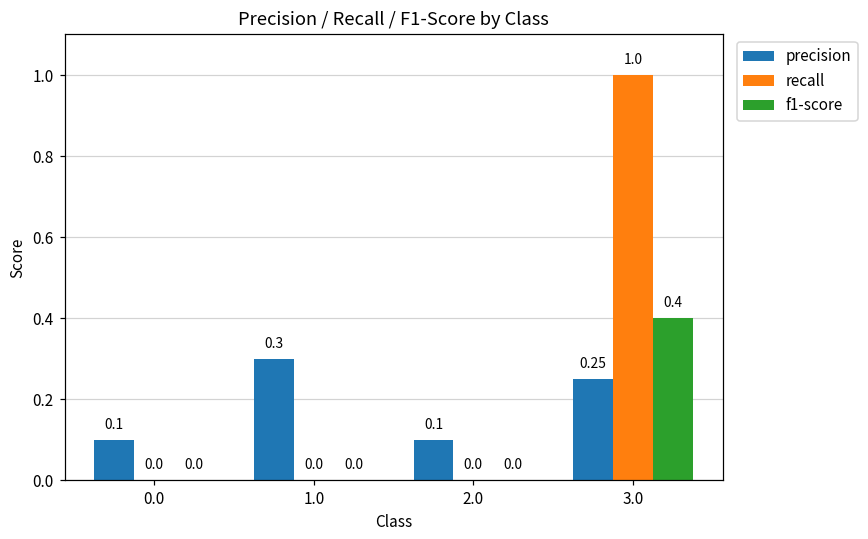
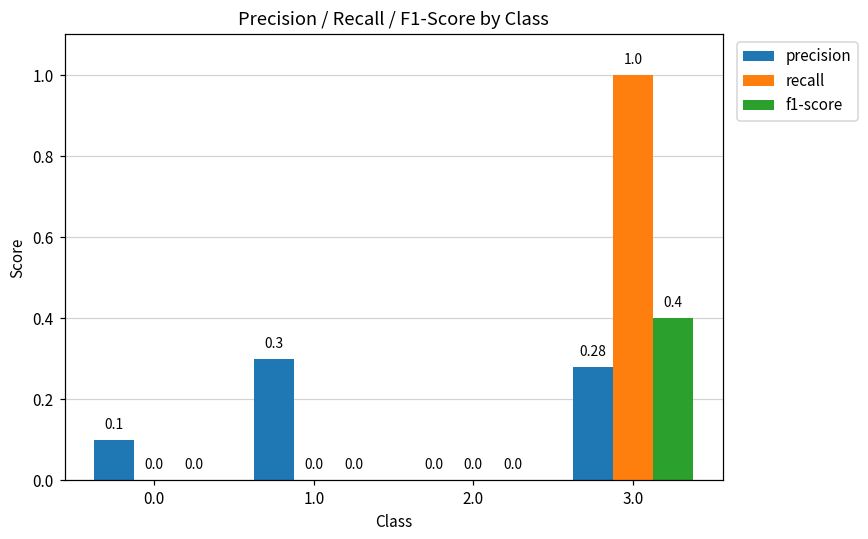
  {
    "precision": {
      "0.0": 0.1,
      "1.0": 0.3,
-     "2.0": 0.1,
-     "3.0": 0.25
+     "2.0": 0.0,
+     "3.0": 0.28
    },
    "recall": {
      "0.0": 0.0,
      "1.0": 0.0,
      "2.0": 0.0,
      "3.0": 1.0
    },
    "f1-score": {
      "0.0": 0.0,
      "1.0": 0.0,
      "2.0": 0.0,
      "3.0": 0.4
    }
  }
